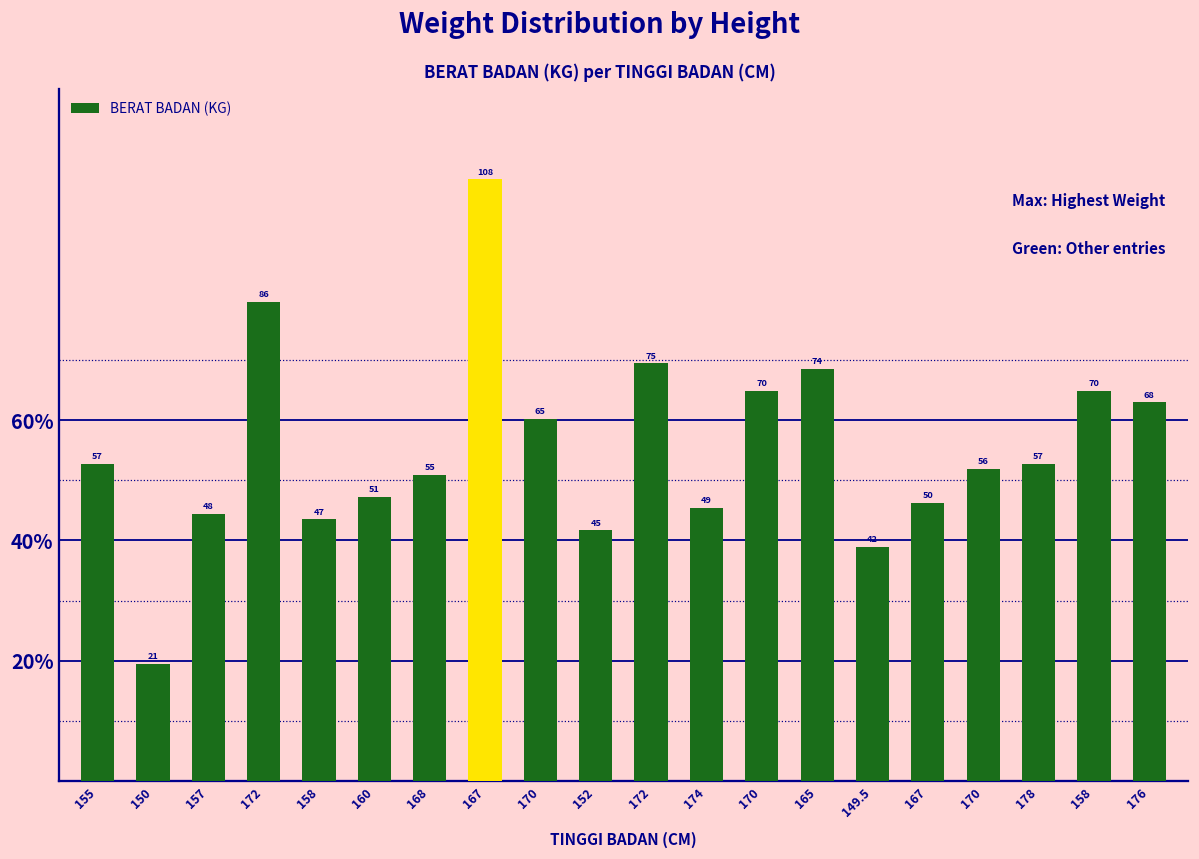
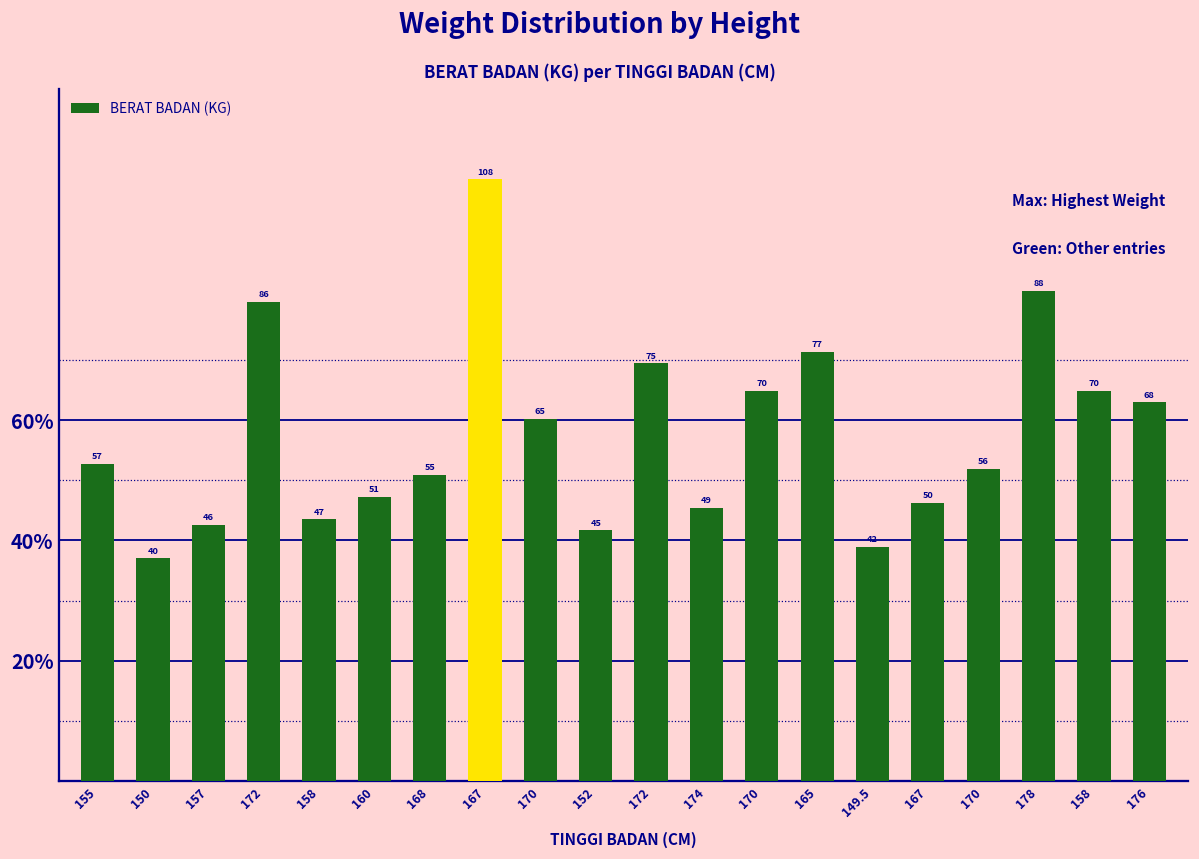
  {
    "155": 57,
-   "150": 21,
-   "157": 48,
+   "150": 40,
+   "157": 46,
    "160": 51,
    "168": 55,
    "152": 45,
    "174": 49,
-   "165": 74,
+   "165": 77,
    "149.5": 42,
-   "178": 57,
+   "178": 88,
    "176": 68
  }
